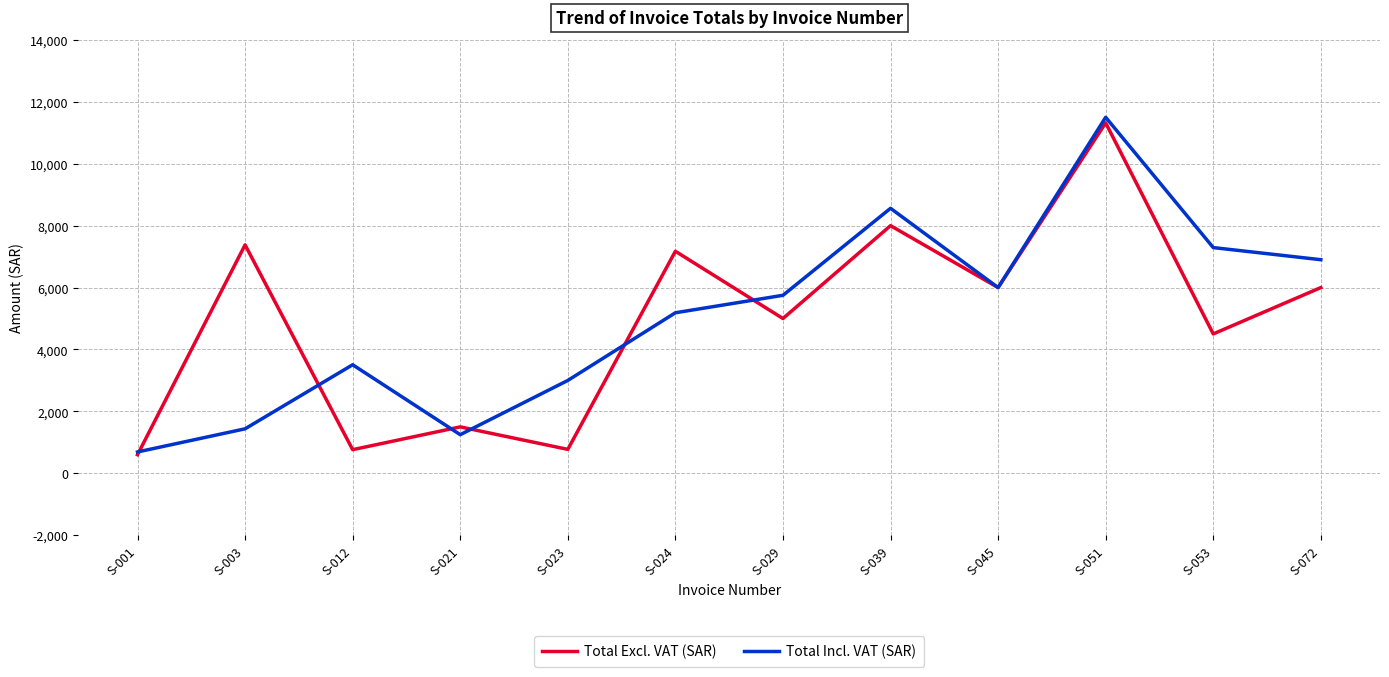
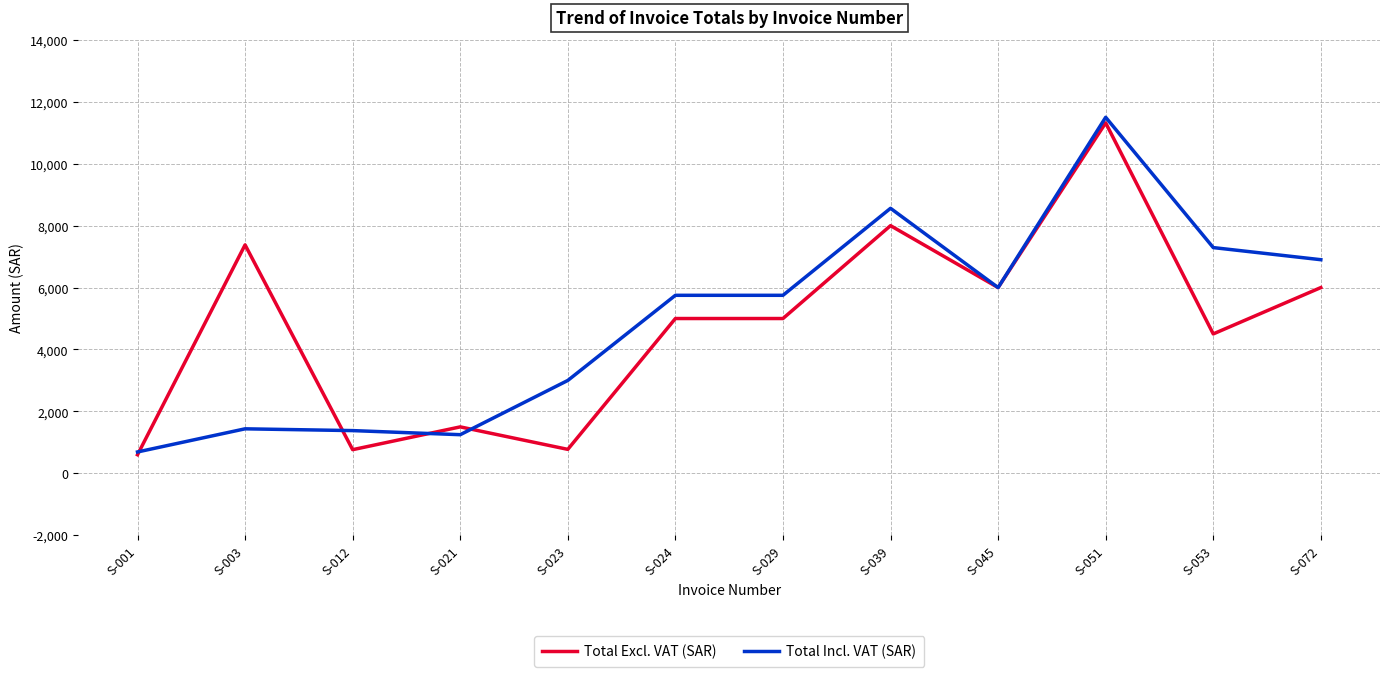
  {
    "Total Excl. VAT (SAR)": {
      "S-001": "600",
      "S-003": "7,400",
      "S-012": "800",
      "S-021": "1,500",
      "S-023": "800",
-     "S-024": "7,200",
+     "S-024": "5,000",
      "S-029": "5,000",
      "S-039": "8,000",
      "S-051": "11,300",
      "S-053": "4,500",
      "S-072": "6,000"
    },
    "Total Incl. VAT (SAR)": {
      "S-001": "700",
      "S-003": "1,400",
-     "S-012": "3,500",
+     "S-012": "1,400",
      "S-021": "1,200",
      "S-023": "3,000",
-     "S-024": "5,200",
+     "S-024": "5,800",
      "S-029": "5,800",
      "S-039": "8,600",
      "S-051": "11,500",
      "S-053": "7,300",
      "S-072": "6,900"
    }
  }
